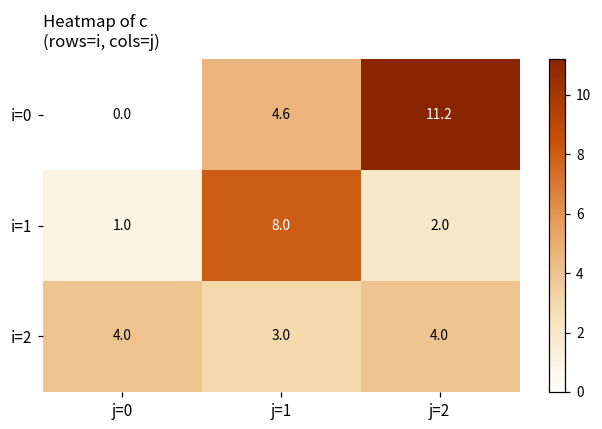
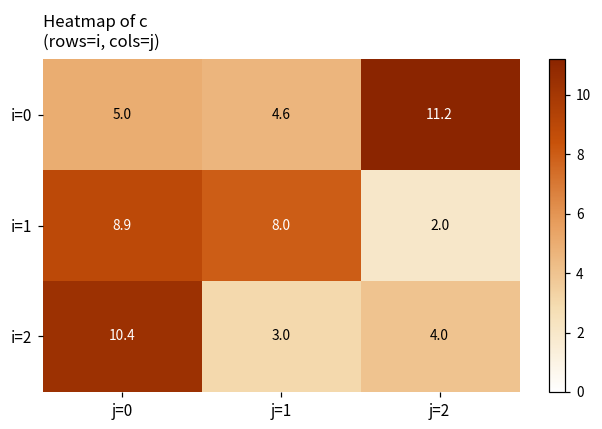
  {
    "i=0": {
-     "j=0": 0.0,
+     "j=0": 5.0,
      "j=1": 4.6,
      "j=2": 11.2
    },
    "i=1": {
-     "j=0": 1.0,
+     "j=0": 8.9,
      "j=1": 8.0,
      "j=2": 2.0
    },
    "i=2": {
-     "j=0": 4.0,
+     "j=0": 10.4,
      "j=1": 3.0,
      "j=2": 4.0
    }
  }
